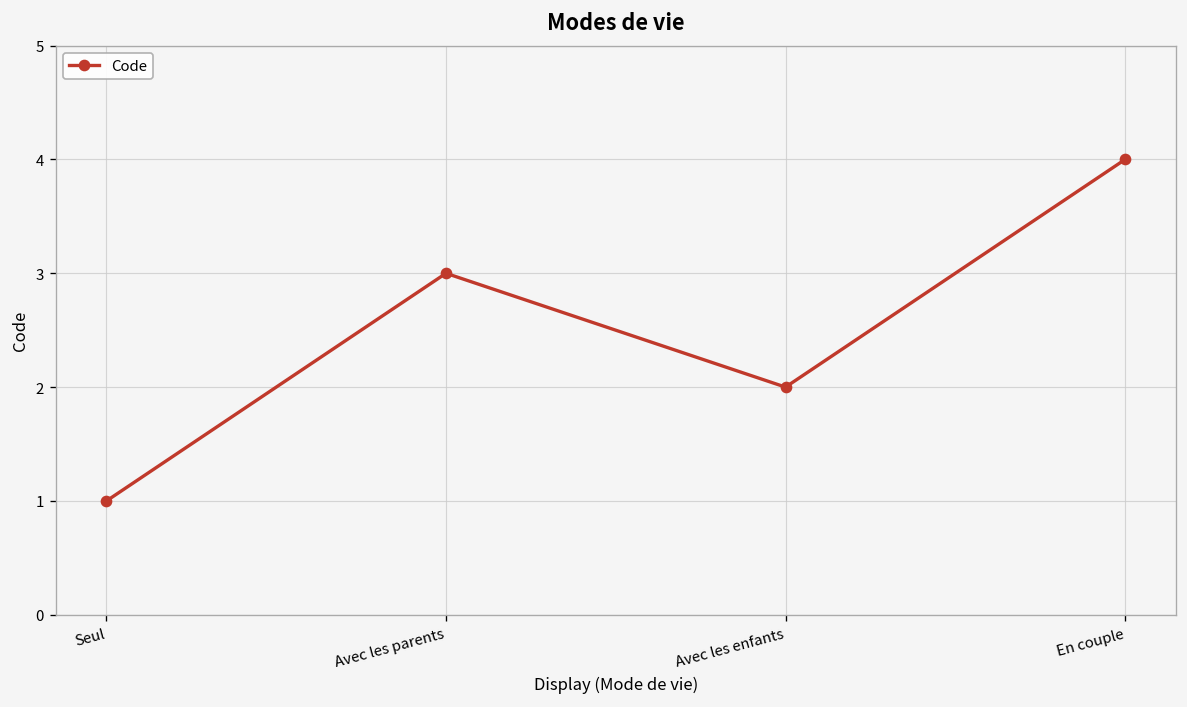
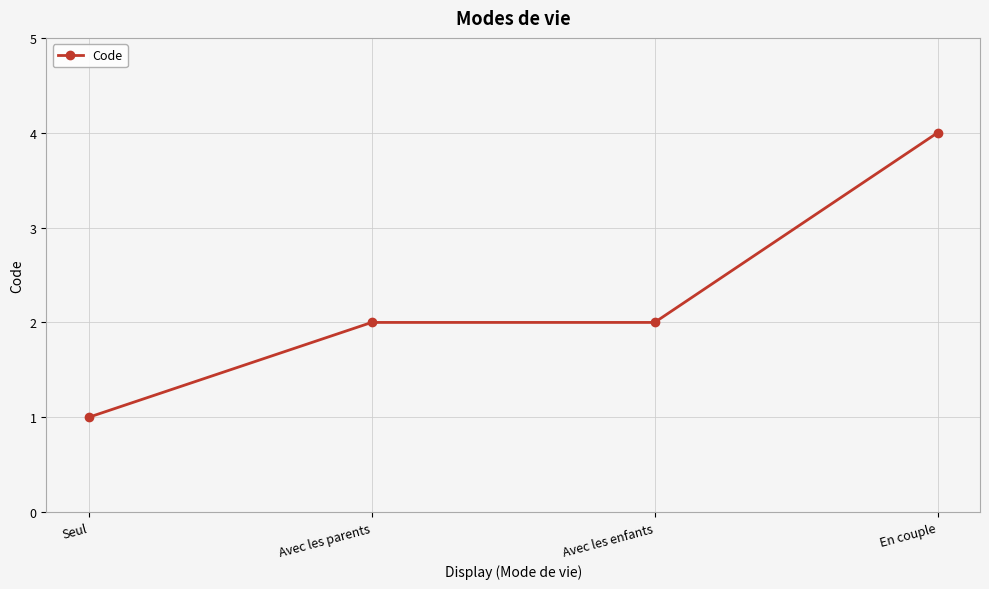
  {
    "Seul": 1,
-   "Avec les parents": 3,
+   "Avec les parents": 2,
    "Avec les enfants": 2,
    "En couple": 4
  }
